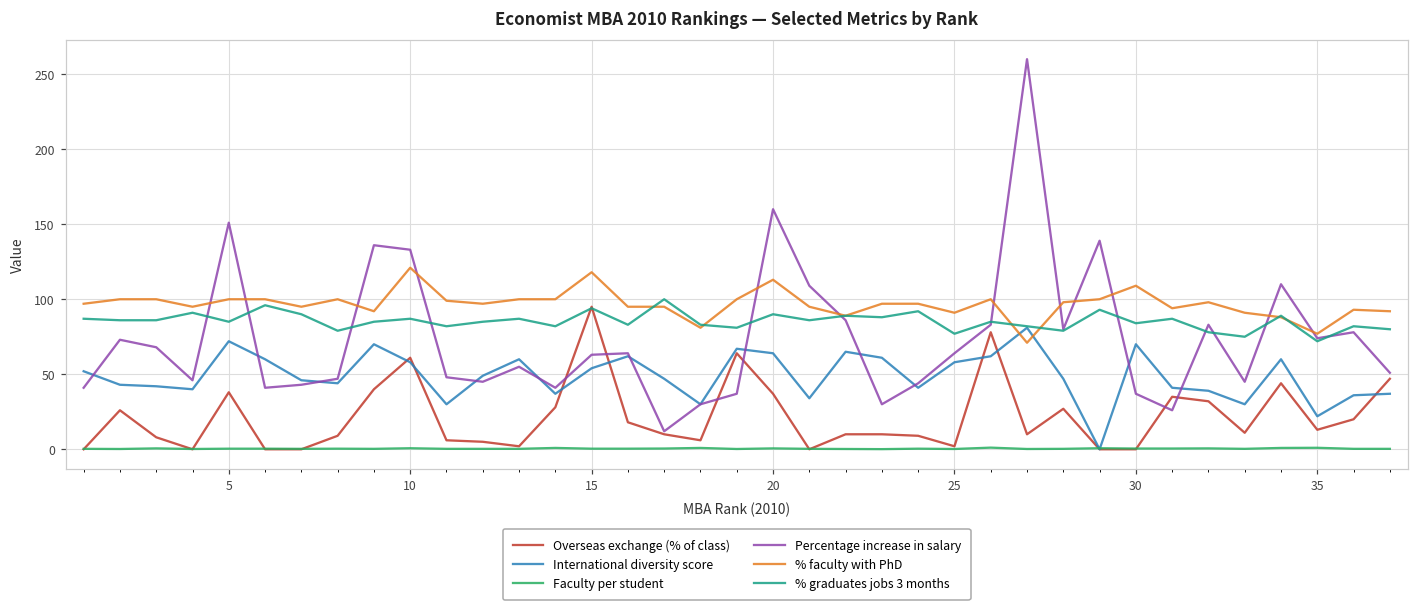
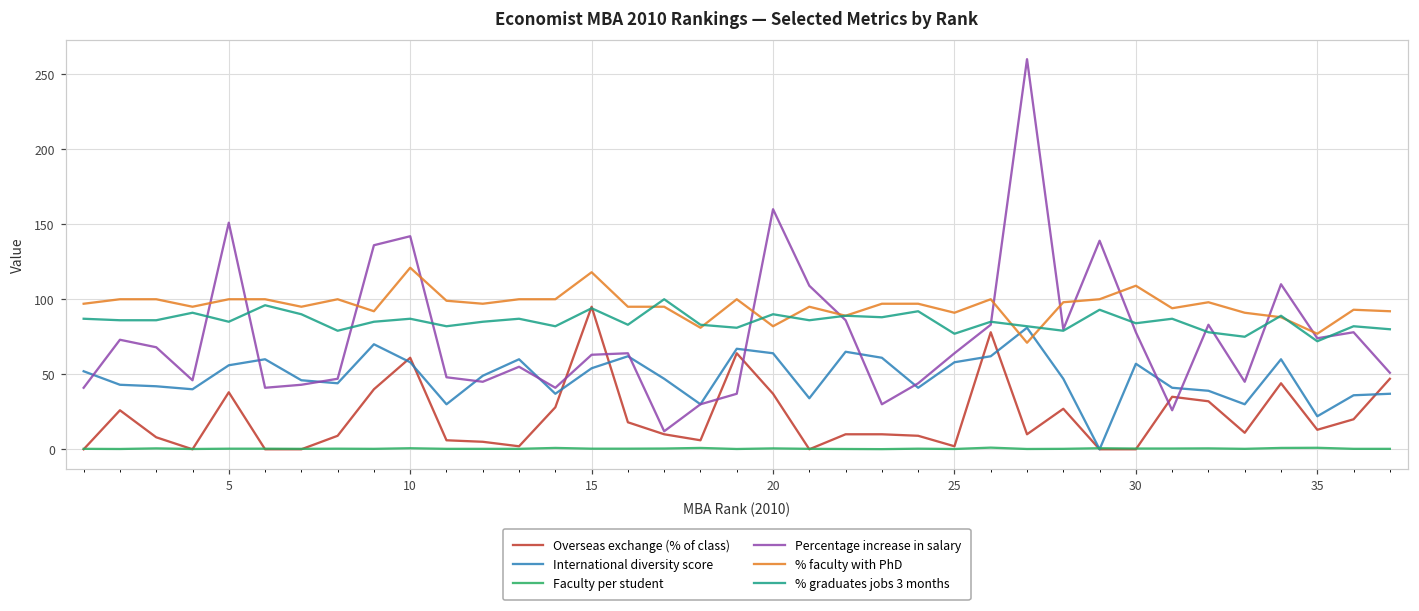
  {
    "Overseas exchange (% of class)": {
      "5": 38,
      "10": 61,
      "20": 37,
      "35": 13
    },
    "International diversity score": {
-     "5": 72,
+     "5": 56,
      "10": 58,
      "15": 54,
      "20": 64,
      "25": 58,
-     "30": 70,
+     "30": 57,
      "35": 22
    },
    "Percentage increase in salary": {
      "5": 151,
-     "10": 133,
+     "10": 142,
      "15": 63,
      "20": 160,
      "25": 64,
-     "30": 37,
+     "30": 78,
      "35": 74
    },
    "% faculty with PhD": {
      "5": 100,
      "10": 121,
      "15": 118,
-     "20": 113,
+     "20": 82,
      "25": 91,
      "30": 109,
      "35": 77
    }
  }
